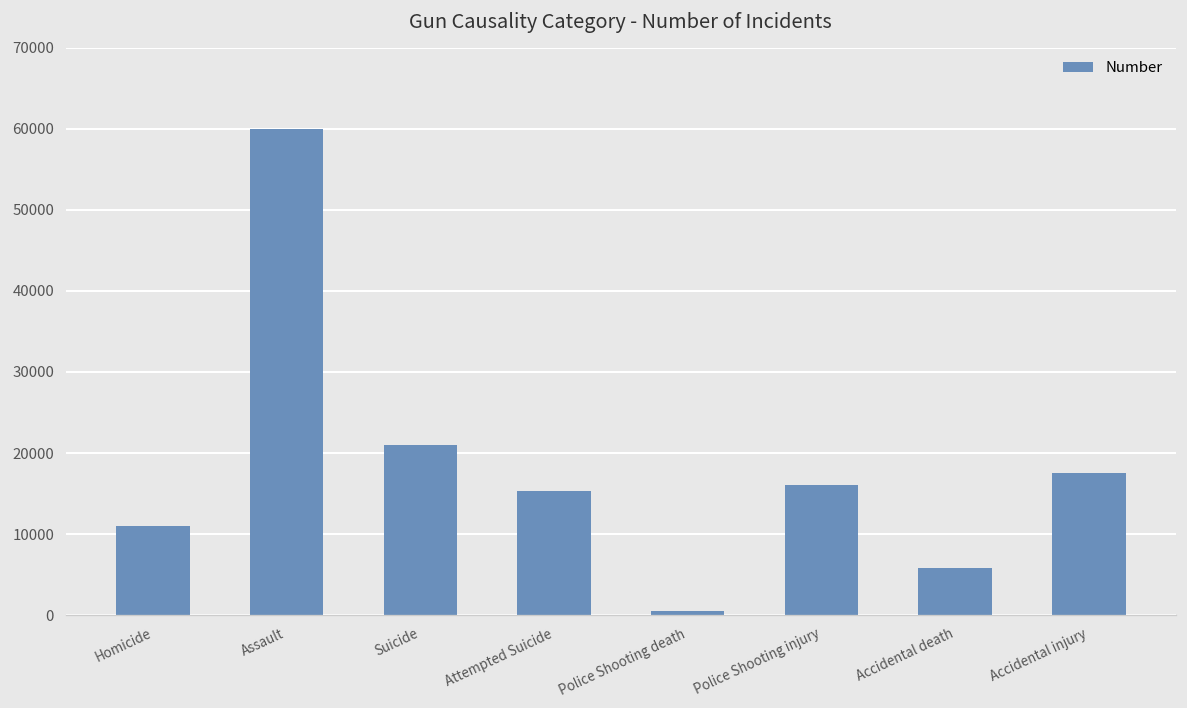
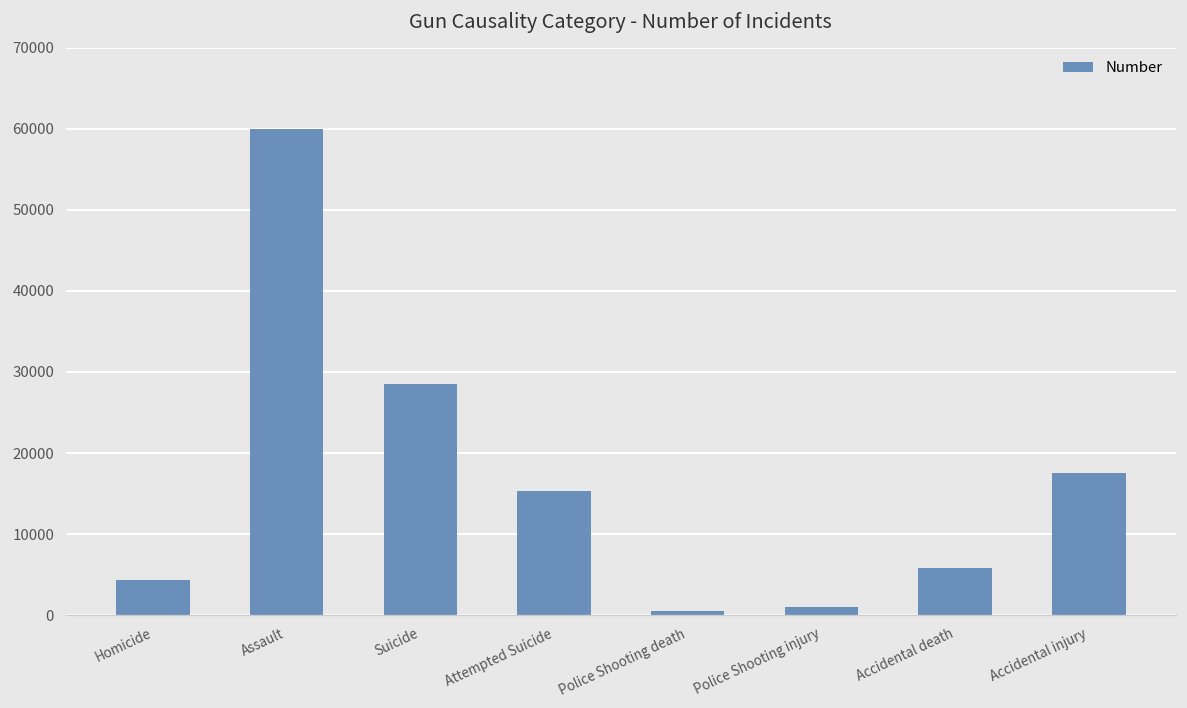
  {
-   "Homicide": 11000,
+   "Homicide": 4000,
    "Assault": 60000,
-   "Suicide": 21000,
+   "Suicide": 28000,
    "Attempted Suicide": 15000,
    "Police Shooting death": 1000,
-   "Police Shooting injury": 16000,
+   "Police Shooting injury": 1000,
    "Accidental death": 6000,
    "Accidental injury": 18000
  }
